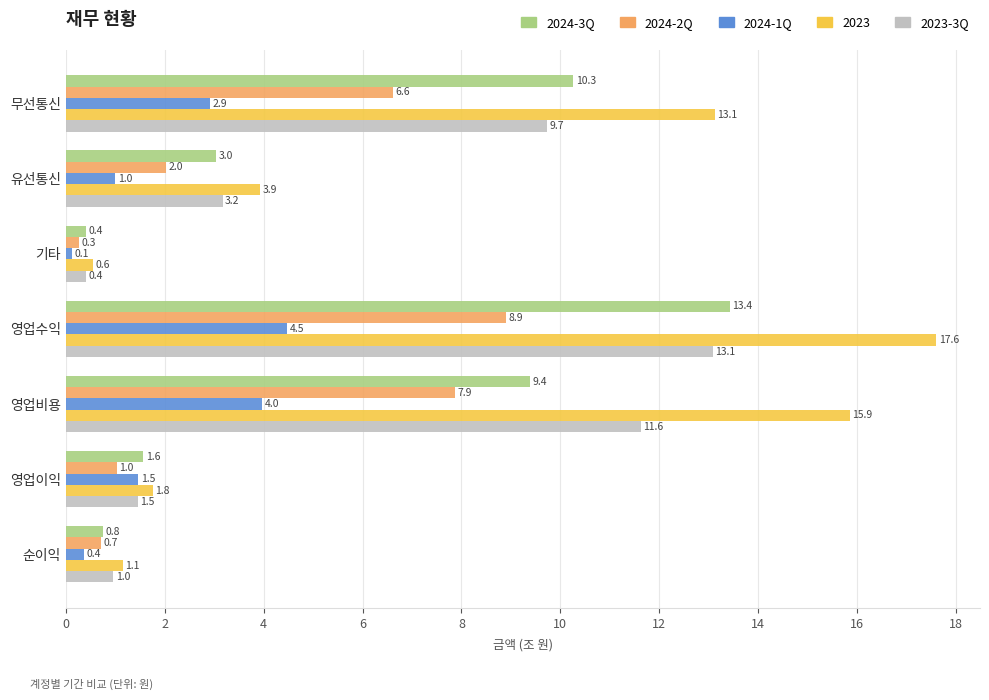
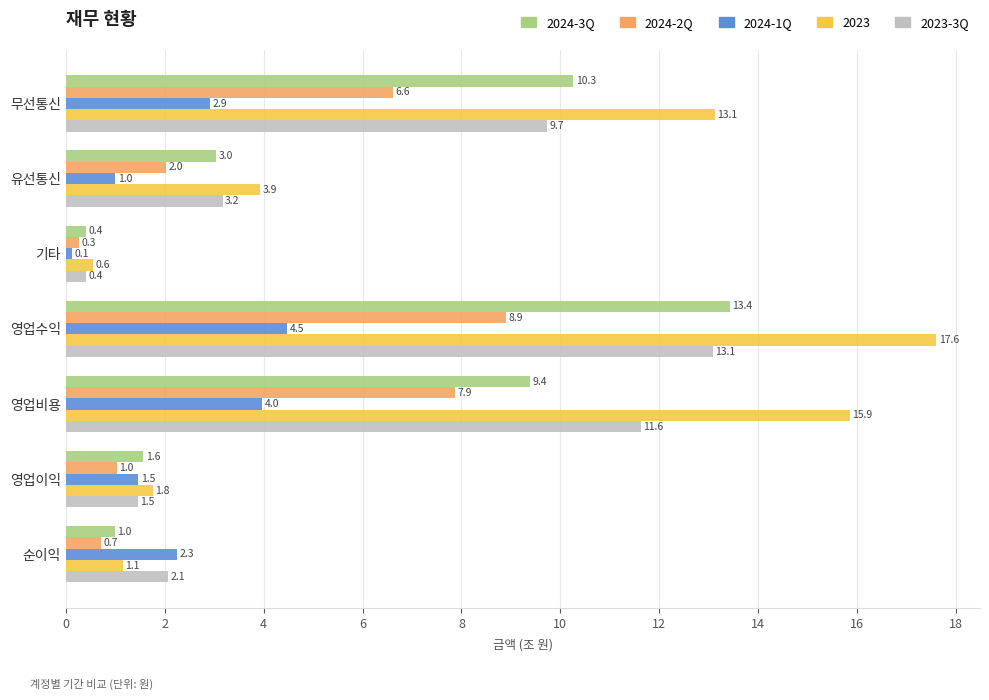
  {
    "2024-3Q": {
      "무선통신": 10.3,
      "유선통신": 3.0,
      "기타": 0.4,
      "영업수익": 13.4,
      "영업비용": 9.4,
      "영업이익": 1.6,
-     "순이익": 0.8
+     "순이익": 1.0
    },
    "2024-1Q": {
      "무선통신": 2.9,
      "유선통신": 1.0,
      "기타": 0.1,
      "영업수익": 4.5,
      "영업비용": 4.0,
      "영업이익": 1.5,
-     "순이익": 0.4
+     "순이익": 2.3
    },
    "2023-3Q": {
      "무선통신": 9.7,
      "유선통신": 3.2,
      "기타": 0.4,
      "영업수익": 13.1,
      "영업비용": 11.6,
      "영업이익": 1.5,
-     "순이익": 1.0
+     "순이익": 2.1
    }
  }
